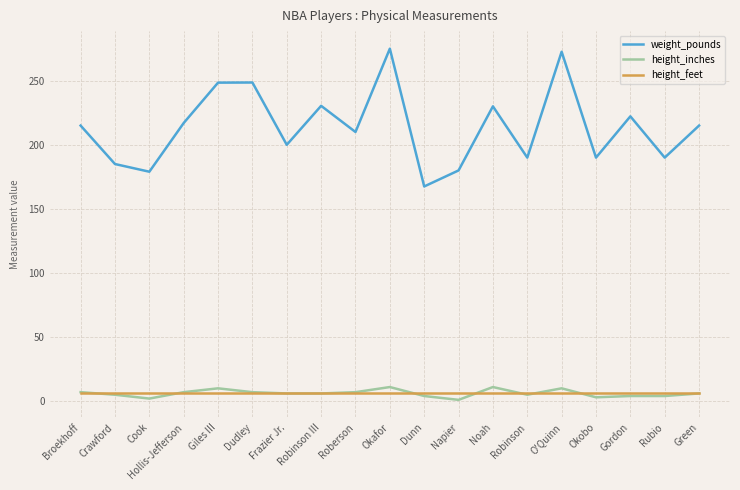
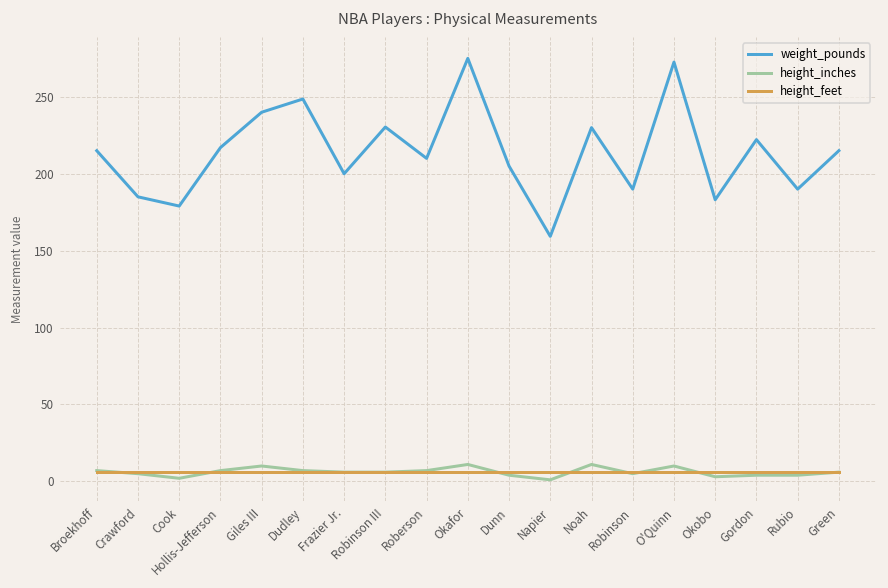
  {
    "weight_pounds": {
      "Broekhoff": 215,
      "Crawford": 185,
      "Cook": 179,
      "Hollis-Jefferson": 217,
-     "Giles III": 249,
+     "Giles III": 240,
      "Dudley": 249,
      "Frazier Jr.": 200,
      "Robinson III": 230,
      "Roberson": 210,
      "Okafor": 275,
-     "Dunn": 168,
-     "Napier": 180,
+     "Dunn": 205,
+     "Napier": 159,
      "Noah": 230,
      "Robinson": 190,
      "O'Quinn": 273,
-     "Okobo": 190,
+     "Okobo": 183,
      "Gordon": 222,
      "Rubio": 190,
      "Green": 215
    },
    "height_inches": {
      "Cook": 2,
      "Giles III": 10,
      "Okafor": 11,
      "Napier": 1,
      "Noah": 11,
      "O'Quinn": 10,
      "Okobo": 3
    },
    "height_feet": {
      "Cook": 6,
      "Giles III": 6,
      "Okafor": 6,
      "Napier": 6,
      "Noah": 6,
      "O'Quinn": 6,
      "Okobo": 6
    }
  }
